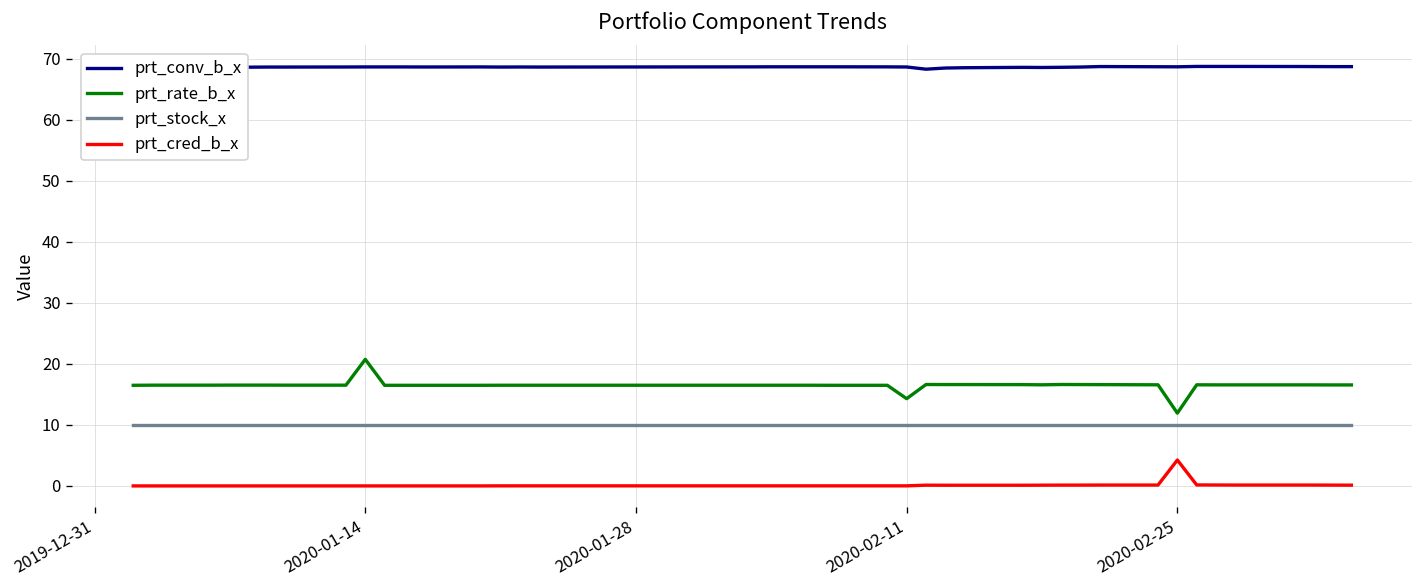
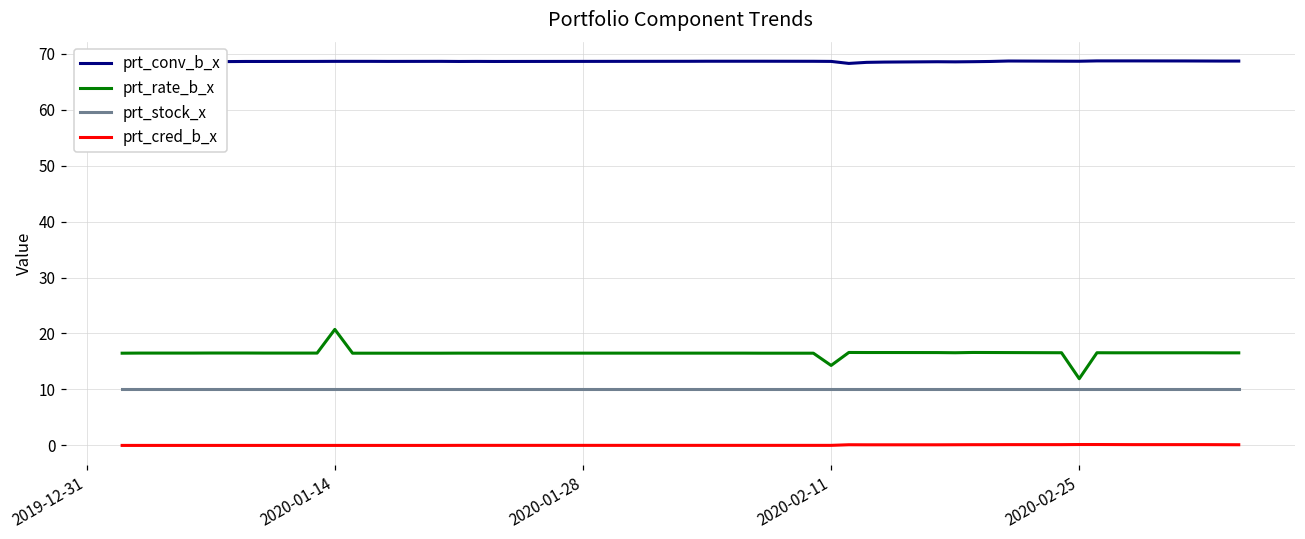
  {
    "prt_conv_b_x": {
      "2020-01-14": 69,
      "2020-02-11": 69,
      "2020-02-25": 69
    },
    "prt_rate_b_x": {
      "2020-01-14": 21,
      "2020-02-11": 14,
      "2020-02-25": 12
    },
    "prt_stock_x": {
      "2020-01-14": 10,
      "2020-02-11": 10,
      "2020-02-25": 10
    },
    "prt_cred_b_x": {
      "2020-01-14": 0,
      "2020-02-11": 0,
-     "2020-02-25": 4
+     "2020-02-25": 0
    }
  }
